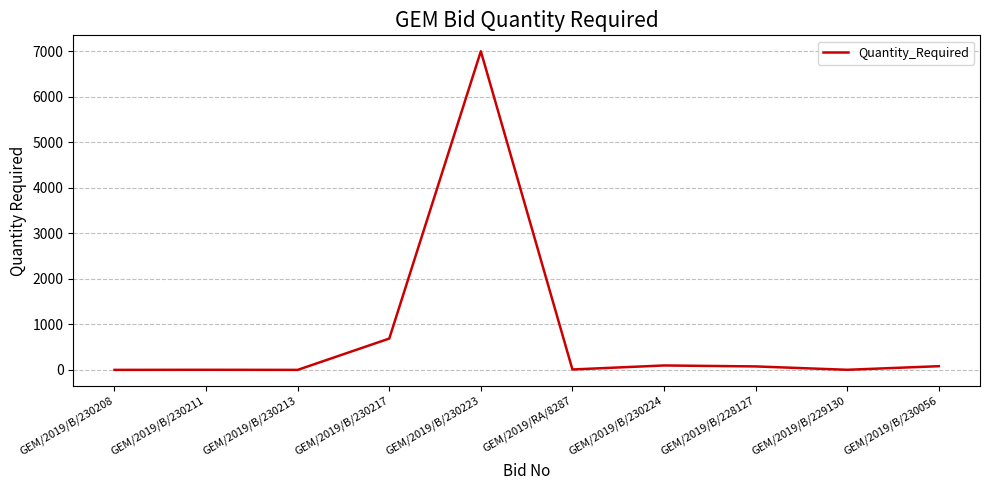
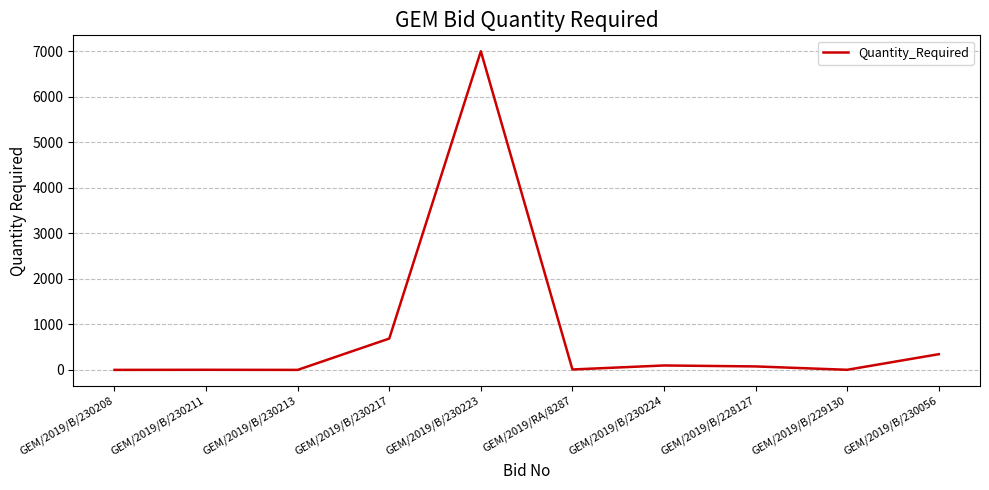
  {
    "GEM/2019/B/230208": 0,
    "GEM/2019/B/230211": 0,
    "GEM/2019/B/230213": 0,
    "GEM/2019/B/230217": 700,
    "GEM/2019/B/230223": 7000,
    "GEM/2019/RA/8287": 0,
    "GEM/2019/B/230224": 100,
    "GEM/2019/B/228127": 100,
    "GEM/2019/B/229130": 0,
-   "GEM/2019/B/230056": 100
+   "GEM/2019/B/230056": 300
  }
